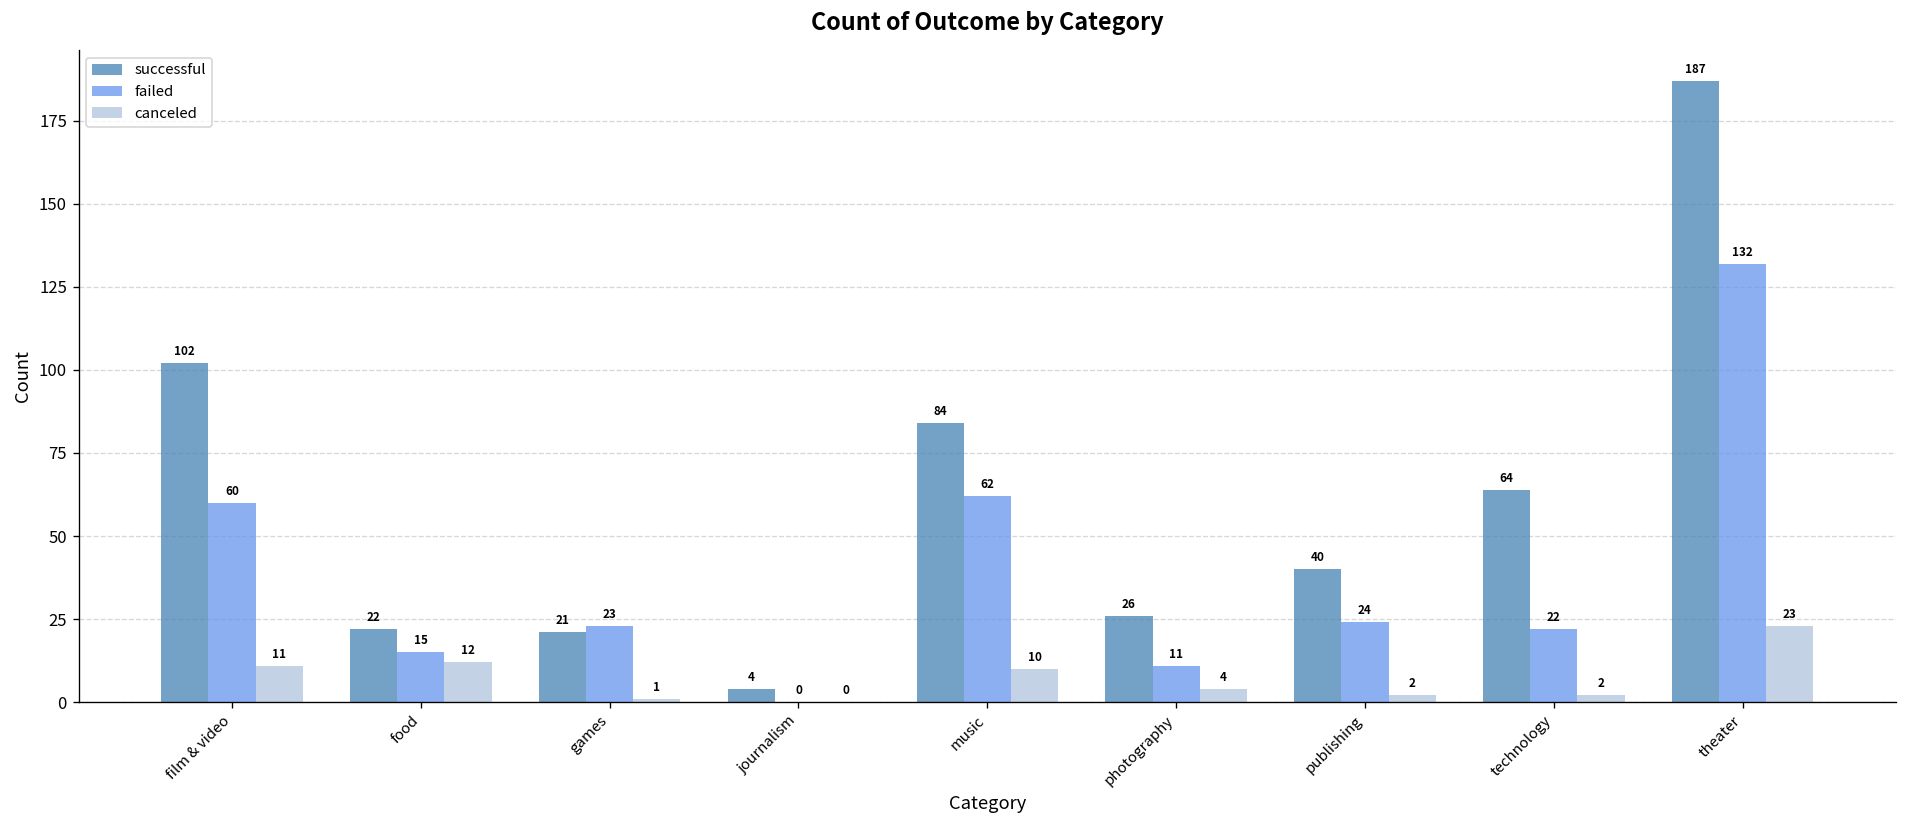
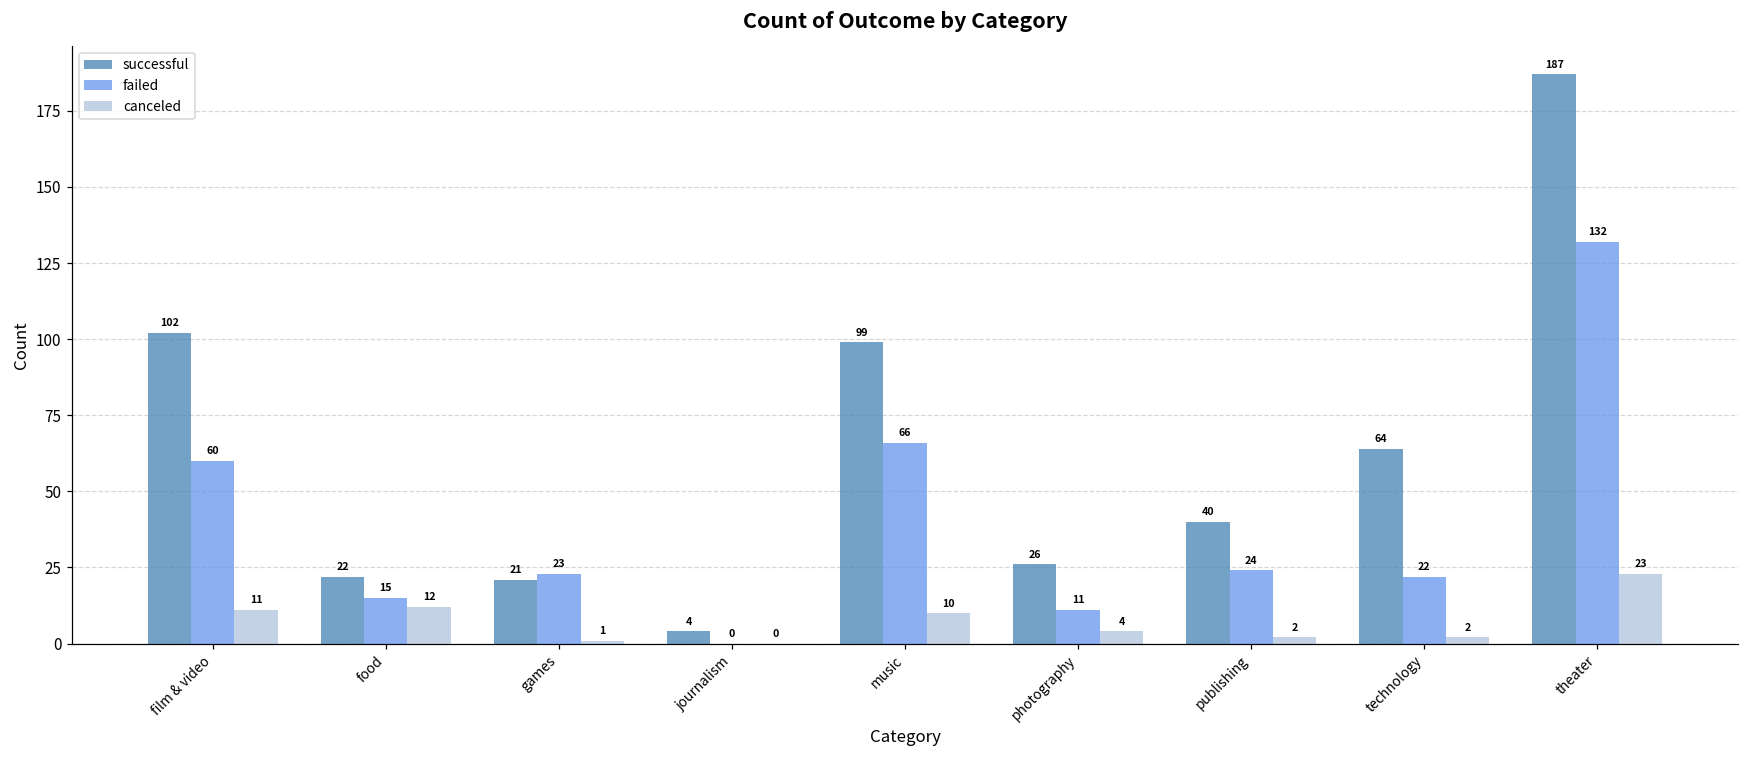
  {
    "successful": {
      "film & video": 102,
      "food": 22,
      "games": 21,
      "journalism": 4,
-     "music": 84,
+     "music": 99,
      "photography": 26,
      "publishing": 40,
      "technology": 64,
      "theater": 187
    },
    "failed": {
      "film & video": 60,
      "food": 15,
      "games": 23,
      "journalism": 0,
-     "music": 62,
+     "music": 66,
      "photography": 11,
      "publishing": 24,
      "technology": 22,
      "theater": 132
    },
    "canceled": {
      "film & video": 11,
      "food": 12,
      "games": 1,
      "journalism": 0,
      "music": 10,
      "photography": 4,
      "publishing": 2,
      "technology": 2,
      "theater": 23
    }
  }
